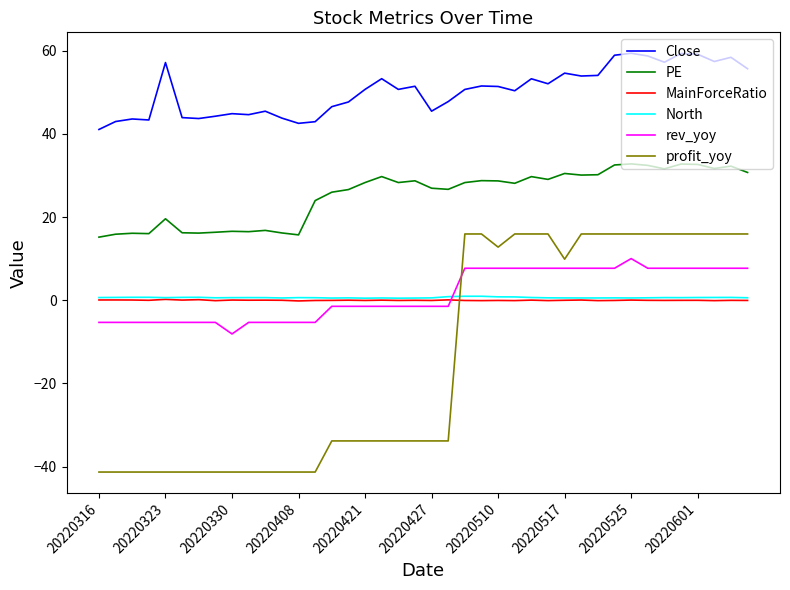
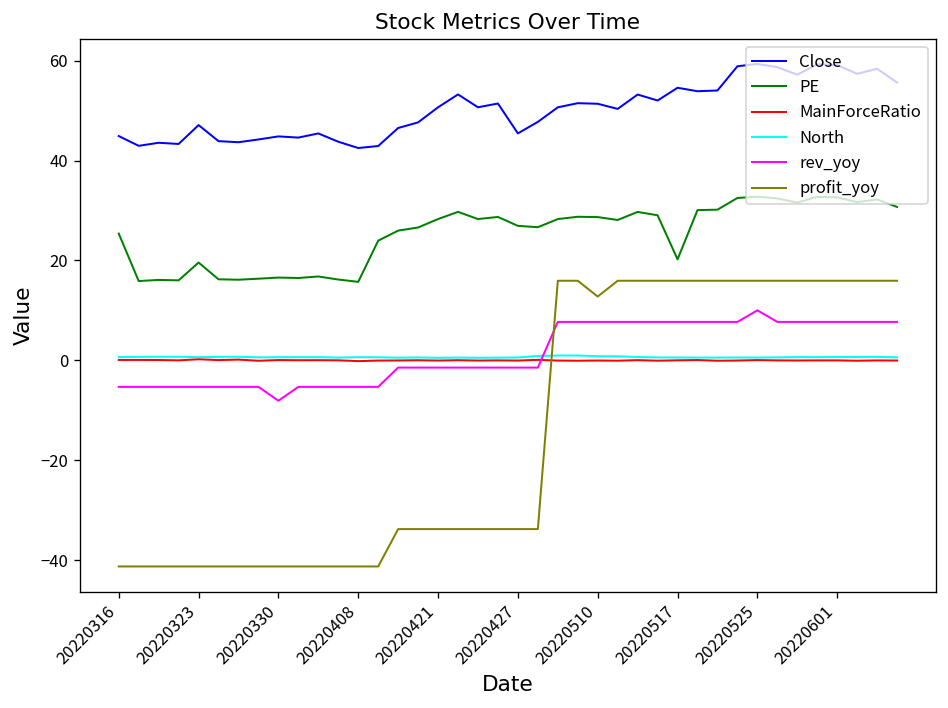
  {
    "Close": {
-     "20220316": 41,
-     "20220323": 57,
+     "20220316": 45,
+     "20220323": 47,
      "20220330": 45,
      "20220408": 43,
      "20220421": 51,
      "20220427": 45,
      "20220510": 51,
      "20220517": 55
    },
    "PE": {
-     "20220316": 15,
+     "20220316": 25,
      "20220323": 20,
      "20220330": 17,
      "20220408": 16,
      "20220421": 28,
      "20220427": 27,
      "20220510": 29,
-     "20220517": 30
+     "20220517": 20
    },
    "MainForceRatio": {
      "20220408": 0,
      "20220427": 0,
      "20220510": 0,
      "20220601": 0
    },
    "North": {
      "20220408": 1,
      "20220427": 1,
      "20220510": 1,
      "20220601": 1
    },
    "rev_yoy": {
      "20220316": -5,
      "20220323": -5,
      "20220330": -8,
      "20220408": -5,
      "20220421": -1,
      "20220427": -1,
      "20220510": 8,
      "20220517": 8,
      "20220525": 10,
      "20220601": 8
    },
    "profit_yoy": {
      "20220316": -41,
      "20220323": -41,
      "20220330": -41,
      "20220408": -41,
      "20220421": -34,
      "20220427": -34,
      "20220510": 13,
-     "20220517": 10,
+     "20220517": 16,
      "20220525": 16,
      "20220601": 16
    }
  }
